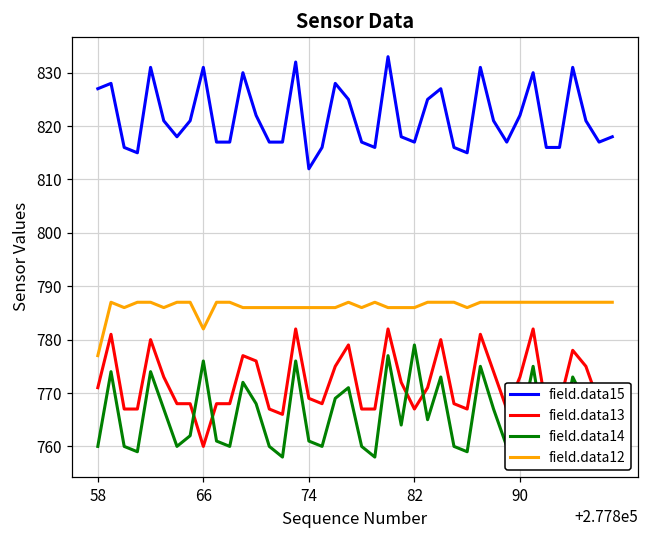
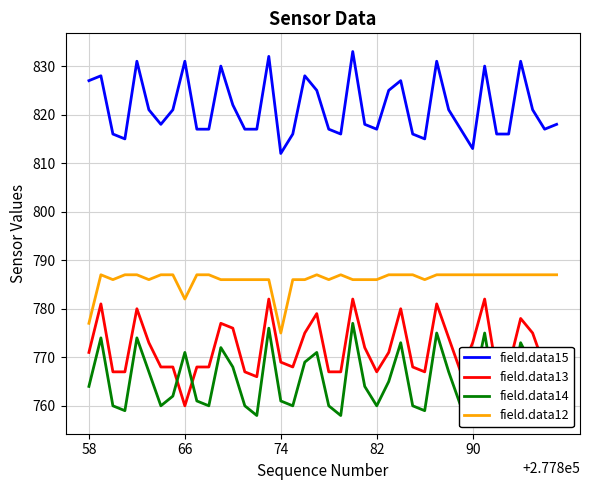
  {
    "field.data15": {
      "58": 827,
      "66": 831,
      "74": 812,
      "82": 817,
-     "90": 822
+     "90": 813
    },
    "field.data13": {
      "58": 771,
      "66": 760,
      "74": 769,
      "82": 767,
      "90": 773
    },
    "field.data14": {
-     "58": 760,
-     "66": 776,
+     "58": 764,
+     "66": 771,
      "74": 761,
-     "82": 779
+     "82": 760
    },
    "field.data12": {
      "58": 777,
      "66": 782,
-     "74": 786,
+     "74": 775,
      "82": 786,
      "90": 787
    }
  }
